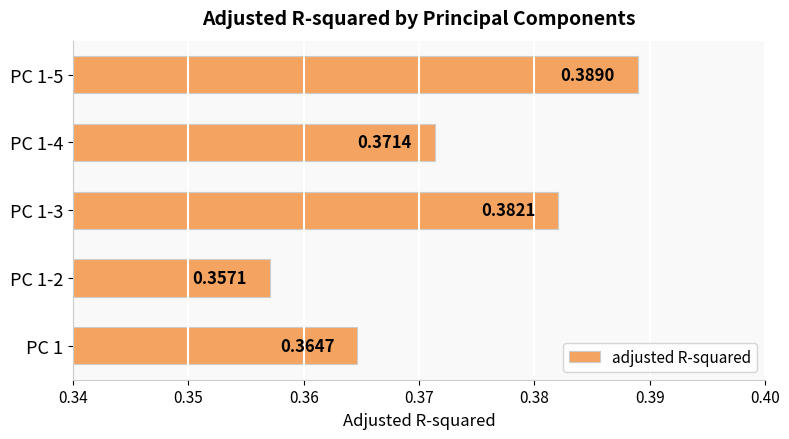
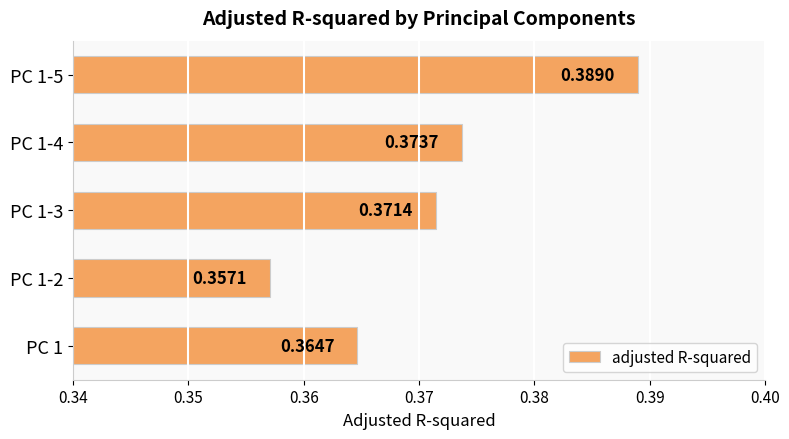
  {
    "PC 1-5": 0.3890,
-   "PC 1-4": 0.3714,
-   "PC 1-3": 0.3821,
+   "PC 1-4": 0.3737,
+   "PC 1-3": 0.3714,
    "PC 1-2": 0.3571,
    "PC 1": 0.3647
  }
